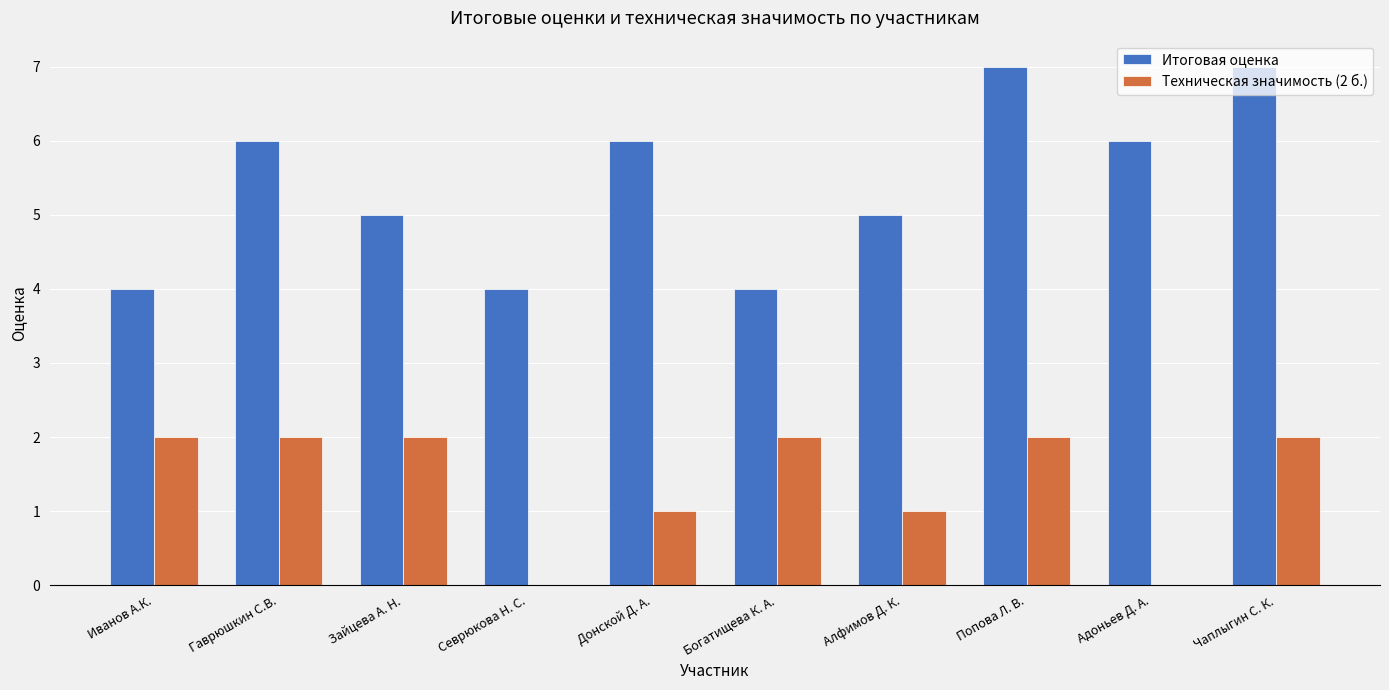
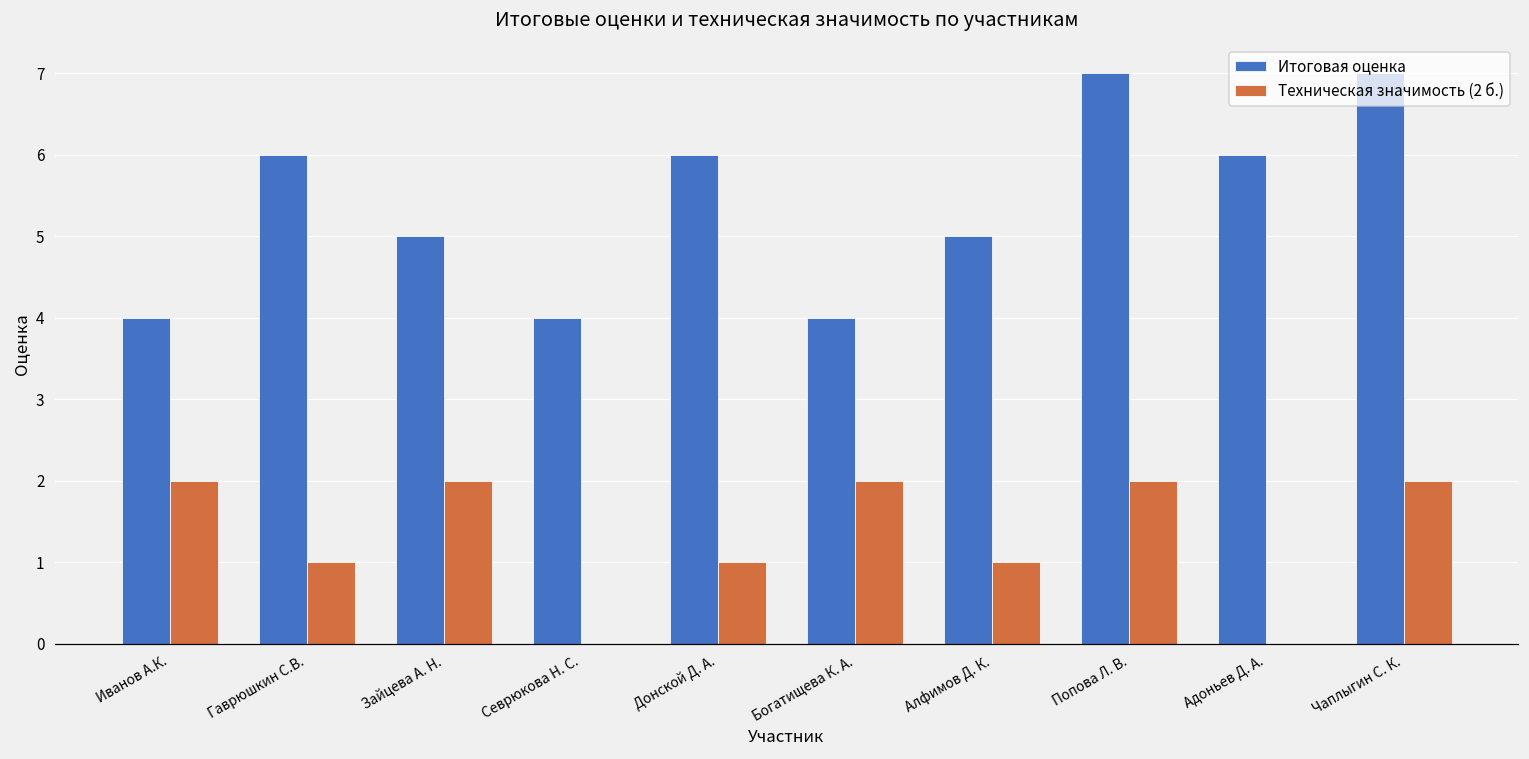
  {
    "Итоговая оценка": {
      "Иванов А.К.": 4,
      "Гаврюшкин С.В.": 6,
      "Зайцева А. Н.": 5,
      "Севрюкова Н. С.": 4,
      "Донской Д. А.": 6,
      "Богатищева К. А.": 4,
      "Алфимов Д. К.": 5,
      "Попова Л. В.": 7,
      "Адоньев Д. А.": 6
    },
    "Техническая значимость (2 б.)": {
      "Иванов А.К.": 2,
-     "Гаврюшкин С.В.": 2,
+     "Гаврюшкин С.В.": 1,
      "Зайцева А. Н.": 2,
      "Севрюкова Н. С.": 0,
      "Донской Д. А.": 1,
      "Богатищева К. А.": 2,
      "Алфимов Д. К.": 1,
      "Попова Л. В.": 2,
      "Адоньев Д. А.": 0,
      "Чаплыгин С. К.": 2
    }
  }
